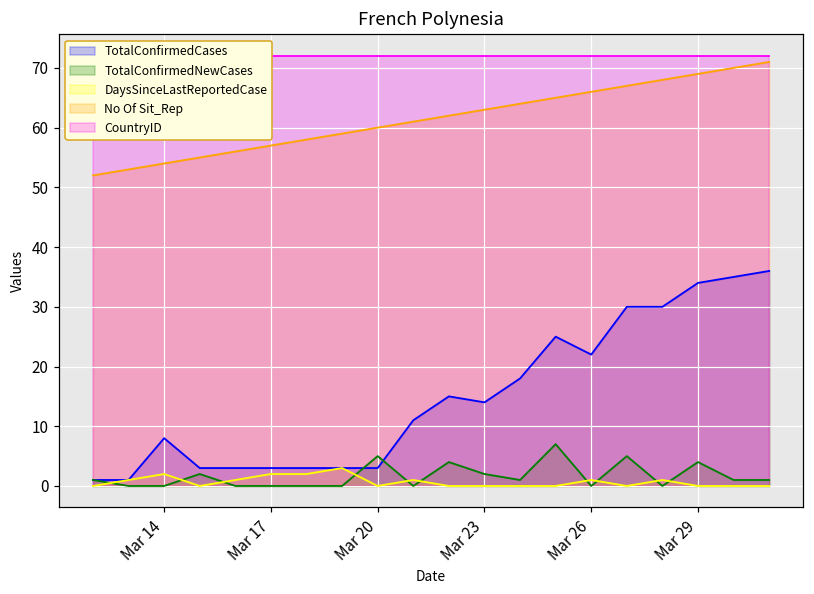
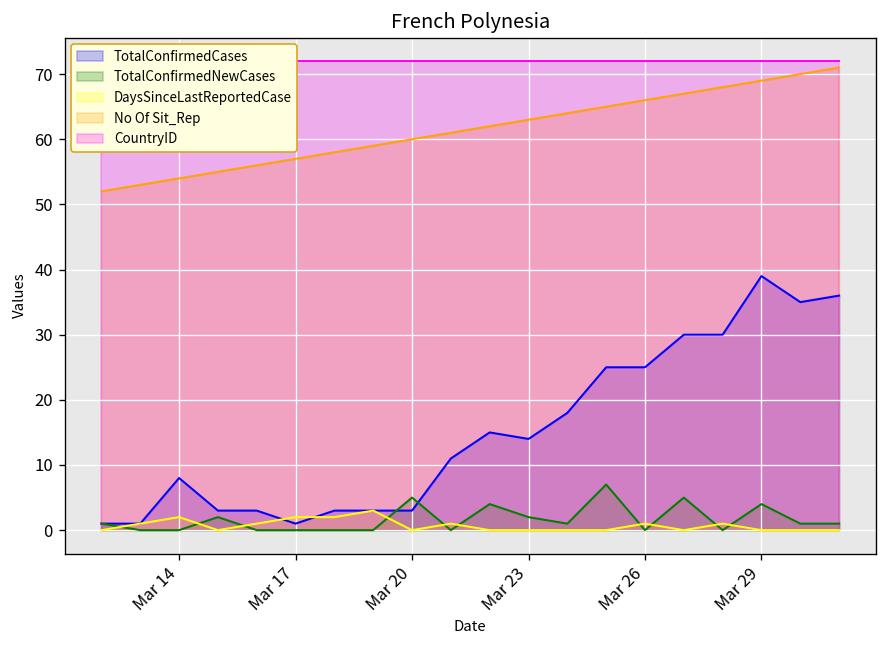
  {
    "TotalConfirmedCases": {
      "Mar 14": 8,
-     "Mar 17": 3,
+     "Mar 17": 1,
      "Mar 20": 3,
      "Mar 23": 14,
-     "Mar 26": 22,
-     "Mar 29": 34
+     "Mar 26": 25,
+     "Mar 29": 39
    },
    "TotalConfirmedNewCases": {
      "Mar 14": 0,
      "Mar 17": 0,
      "Mar 20": 5,
      "Mar 23": 2,
      "Mar 26": 0,
      "Mar 29": 4
    },
    "CountryID": {
      "Mar 20": 72,
      "Mar 23": 72,
      "Mar 26": 72,
      "Mar 29": 72
    }
  }
